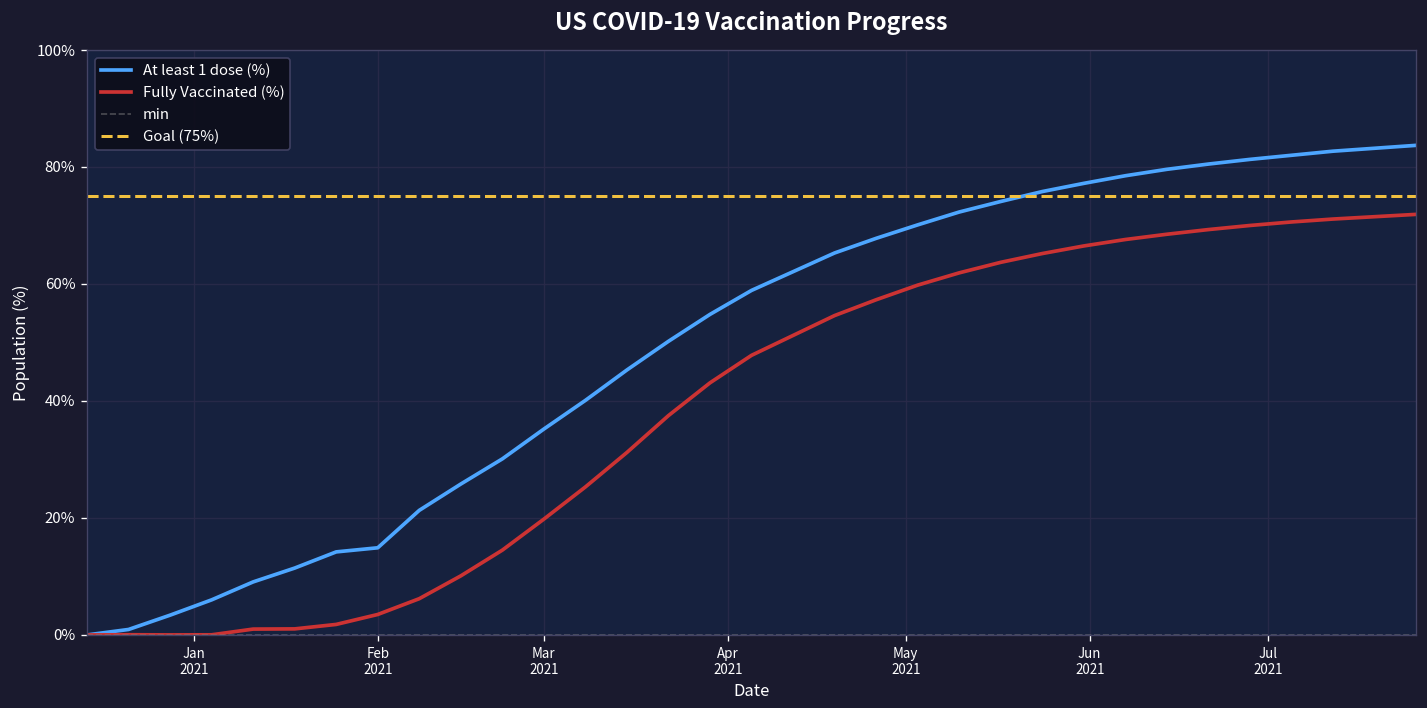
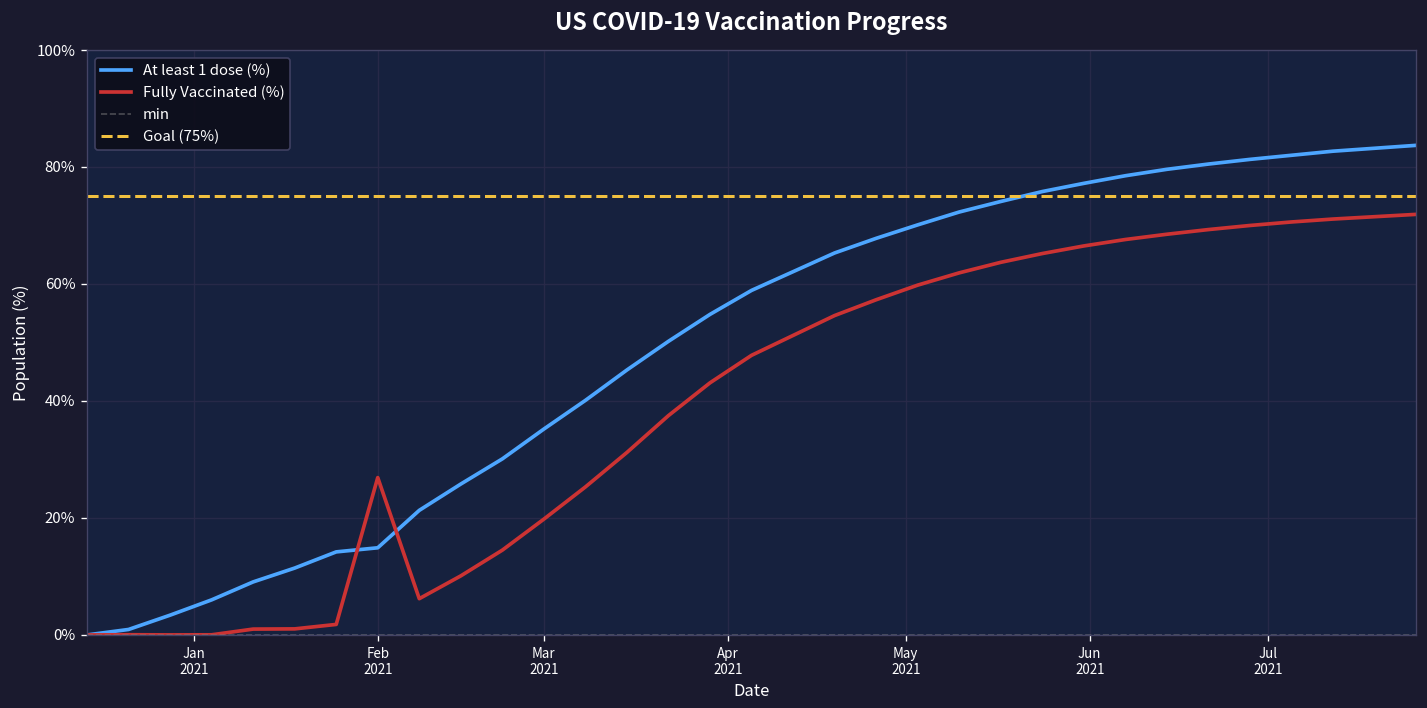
  {
    "At least 1 dose (%)": {
      "Feb 2021": "15%",
      "Mar 2021": "35%"
    },
    "Fully Vaccinated (%)": {
-     "Feb 2021": "4%",
+     "Feb 2021": "27%",
      "Mar 2021": "20%"
    },
    "min": {
      "Feb 2021": "0%",
      "Mar 2021": "0%"
    },
    "Goal (75%)": {
      "Feb 2021": "75%",
      "Mar 2021": "75%"
    }
  }
